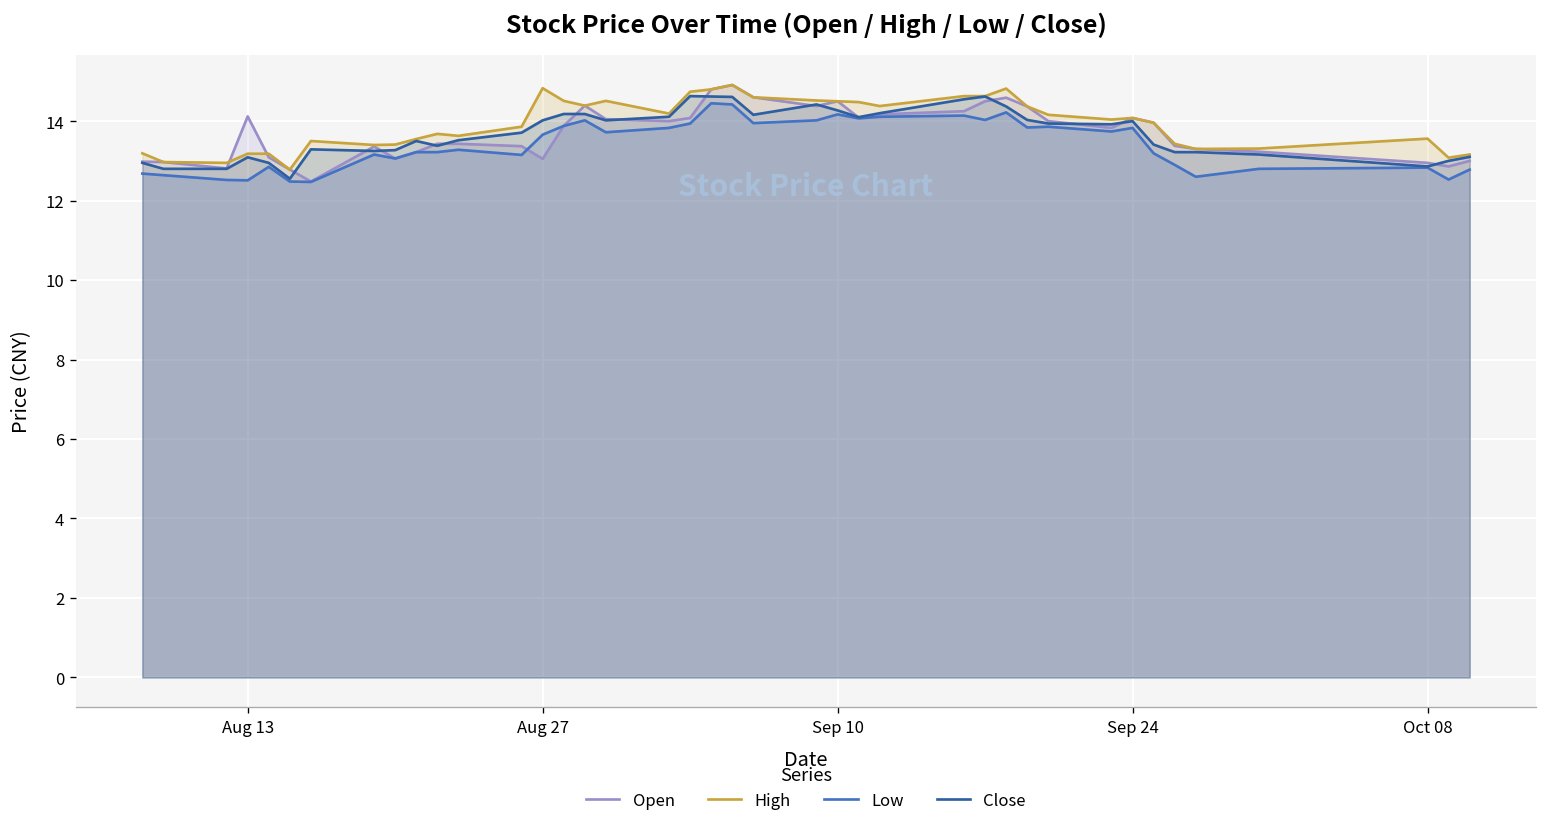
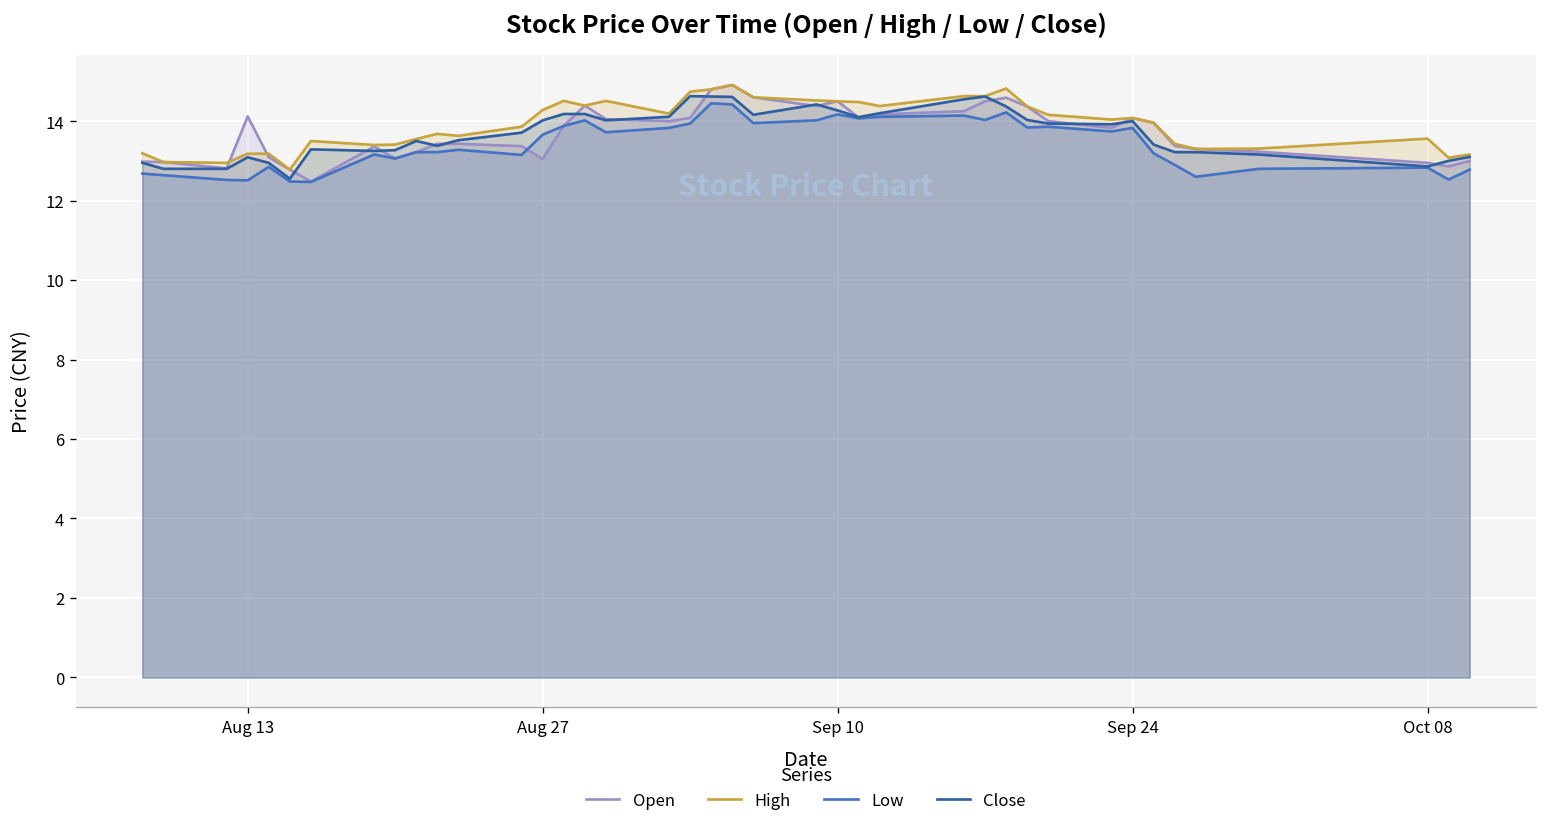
  {
    "Open": {
      "Aug 13": 14.1,
      "Aug 27": 13.1,
      "Oct 08": 13.0
    },
    "High": {
      "Aug 13": 13.2,
-     "Aug 27": 14.8,
+     "Aug 27": 14.3,
      "Oct 08": 13.6
    }
  }
